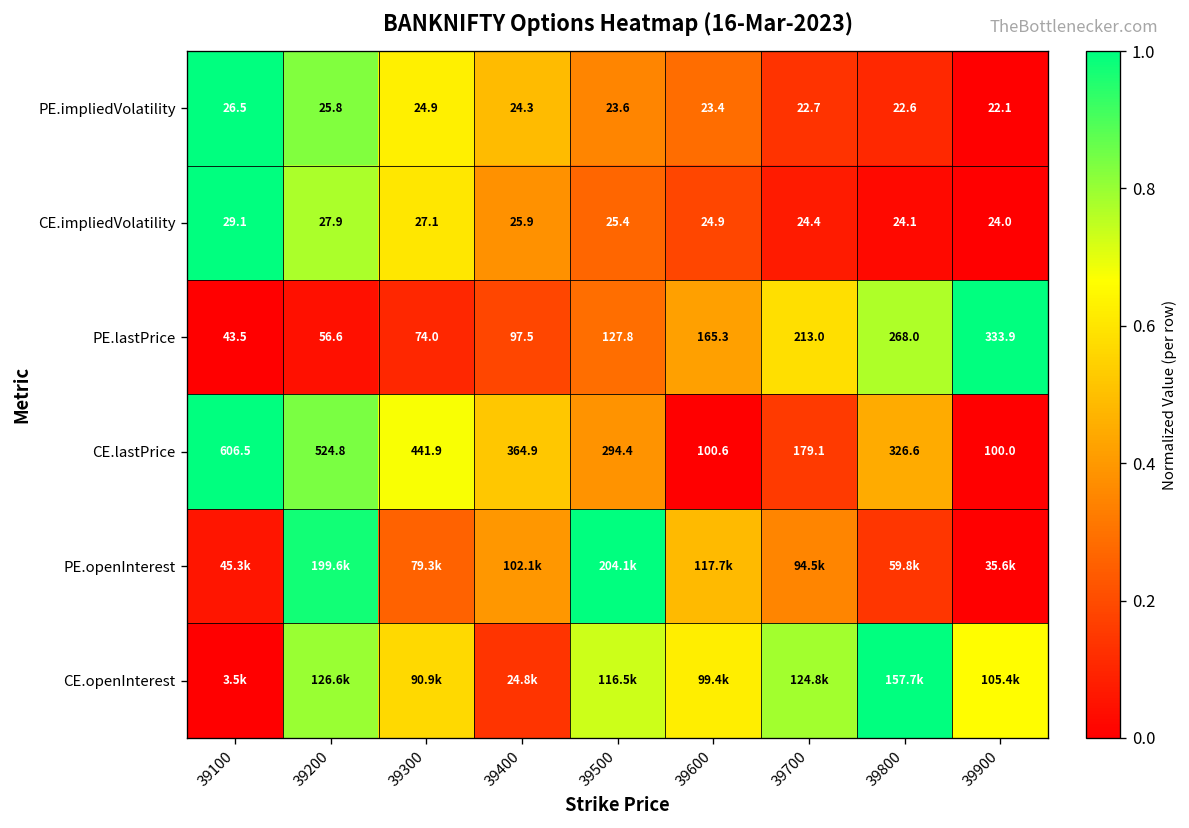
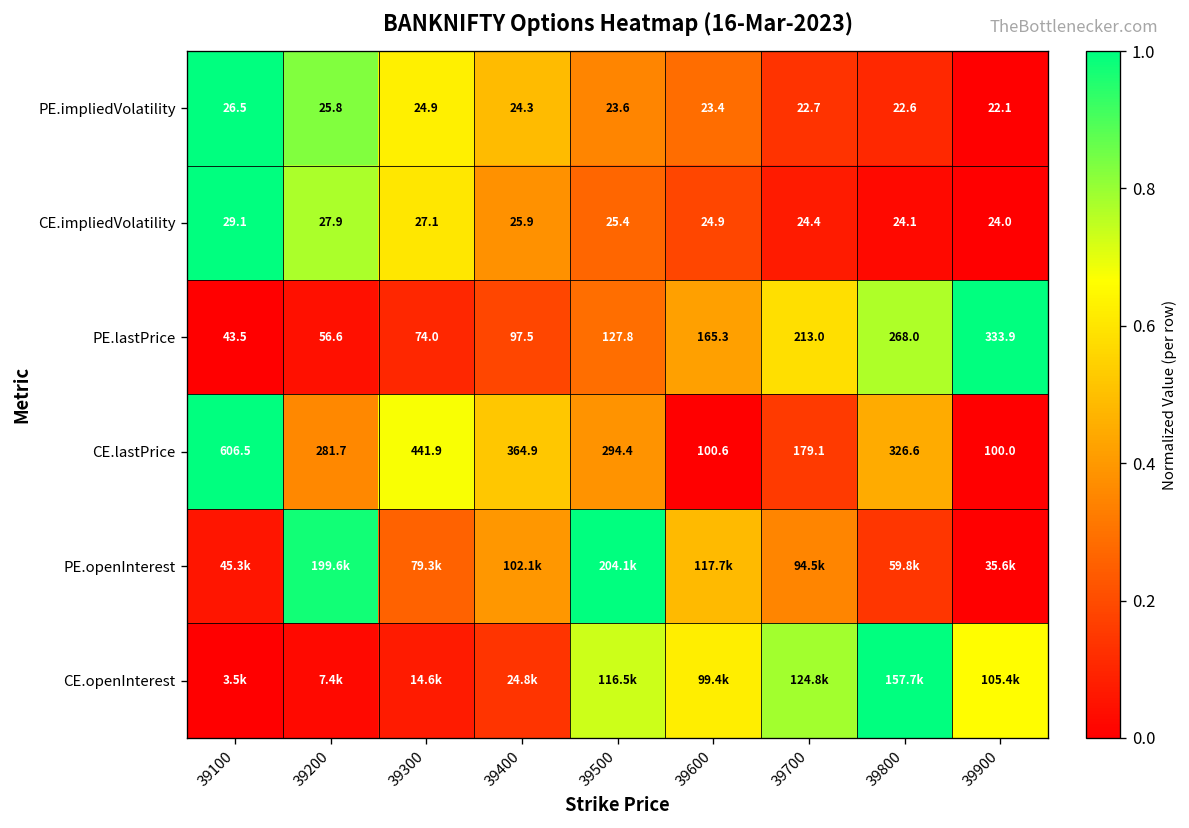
  {
    "PE.impliedVolatility": {
      "39100": "26.5",
      "39200": "25.8",
      "39300": "24.9",
      "39400": "24.3",
      "39500": "23.6",
      "39600": "23.4",
      "39700": "22.7",
      "39800": "22.6",
      "39900": "22.1"
    },
    "CE.impliedVolatility": {
      "39100": "29.1",
      "39200": "27.9",
      "39300": "27.1",
      "39400": "25.9",
      "39500": "25.4",
      "39600": "24.9",
      "39700": "24.4",
      "39800": "24.1",
      "39900": "24.0"
    },
    "PE.lastPrice": {
      "39100": "43.5",
      "39200": "56.6",
      "39300": "74.0",
      "39400": "97.5",
      "39500": "127.8",
      "39600": "165.3",
      "39700": "213.0",
      "39800": "268.0",
      "39900": "333.9"
    },
    "CE.lastPrice": {
      "39100": "606.5",
-     "39200": "524.8",
+     "39200": "281.7",
      "39300": "441.9",
      "39400": "364.9",
      "39500": "294.4",
      "39600": "100.6",
      "39700": "179.1",
      "39800": "326.6",
      "39900": "100.0"
    },
    "PE.openInterest": {
      "39100": "45.3k",
      "39200": "199.6k",
      "39300": "79.3k",
      "39400": "102.1k",
      "39500": "204.1k",
      "39600": "117.7k",
      "39700": "94.5k",
      "39800": "59.8k",
      "39900": "35.6k"
    },
    "CE.openInterest": {
      "39100": "3.5k",
-     "39200": "126.6k",
-     "39300": "90.9k",
+     "39200": "7.4k",
+     "39300": "14.6k",
      "39400": "24.8k",
      "39500": "116.5k",
      "39600": "99.4k",
      "39700": "124.8k",
      "39800": "157.7k",
      "39900": "105.4k"
    }
  }
